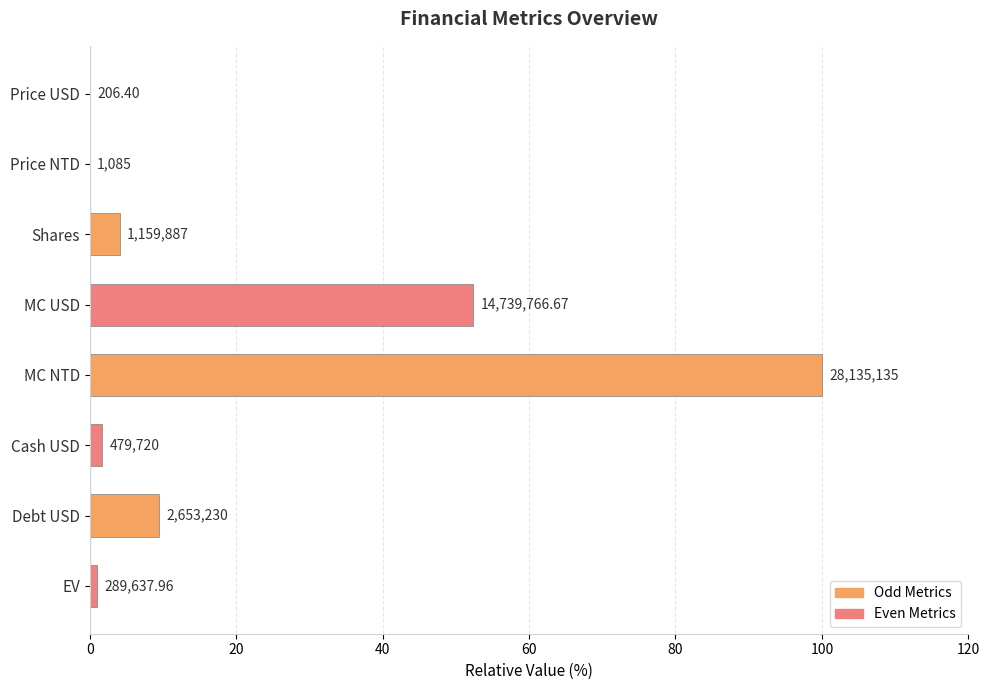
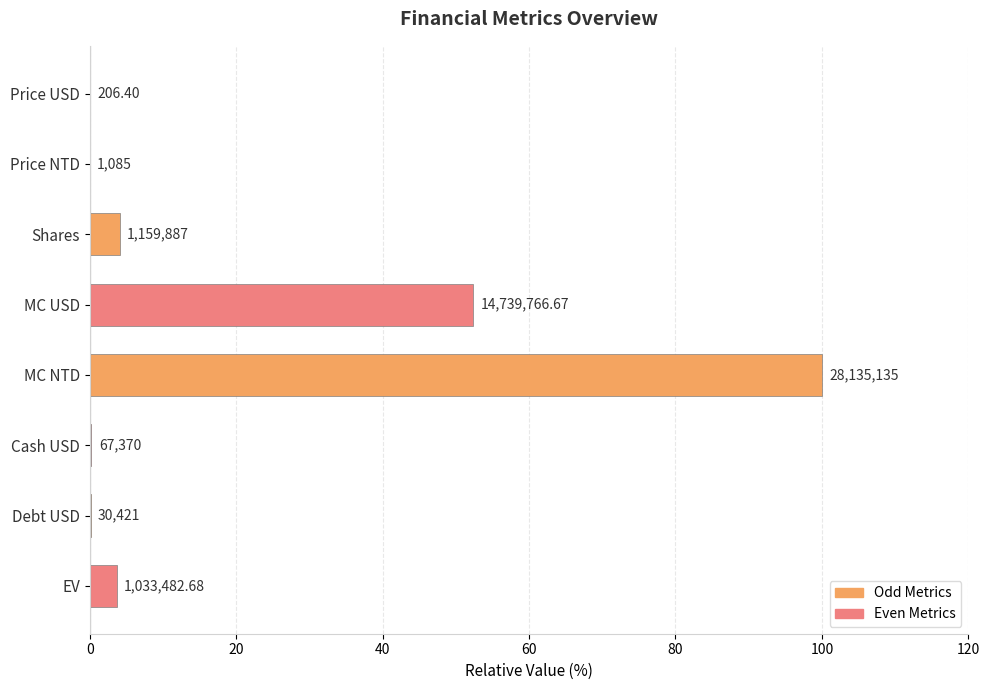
  {
-   "Cash USD": "479,720",
-   "Debt USD": "2,653,230",
-   "EV": "289,637.96"
+   "Cash USD": "67,370",
+   "Debt USD": "30,421",
+   "EV": "1,033,482.68"
  }
